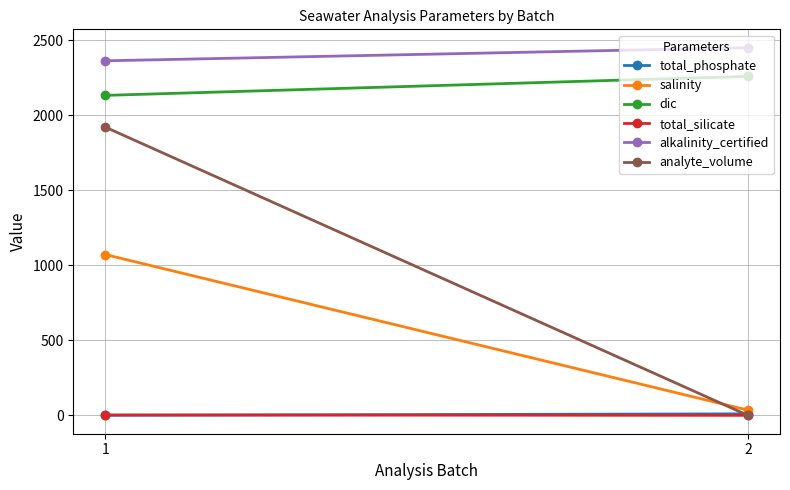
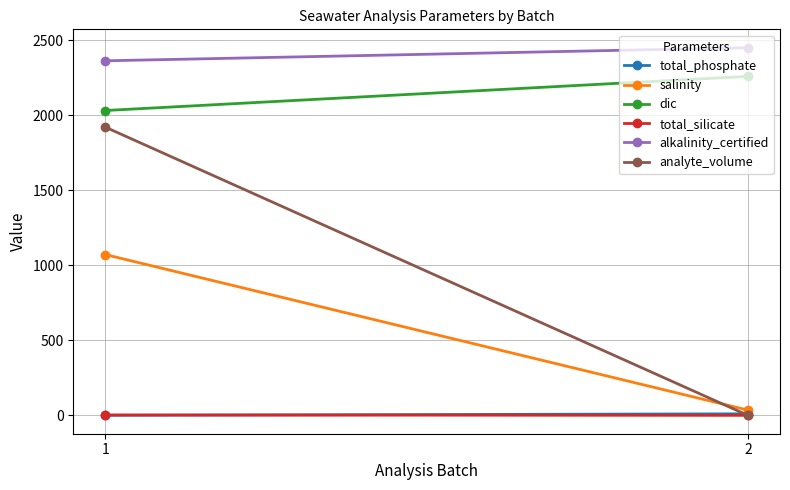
  {
    "salinity": {
      "1": 1070,
      "2": 40
    },
    "dic": {
-     "1": 2130
+     "1": 2030
    },
    "alkalinity_certified": {
      "1": 2360
    },
    "analyte_volume": {
      "1": 1920
    }
  }
